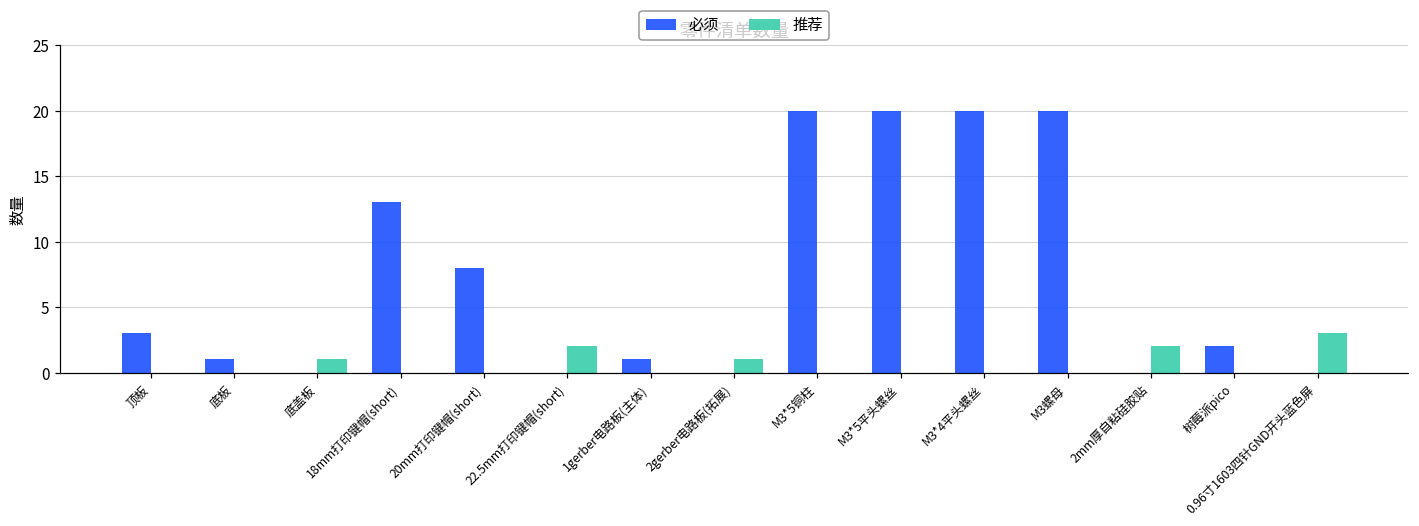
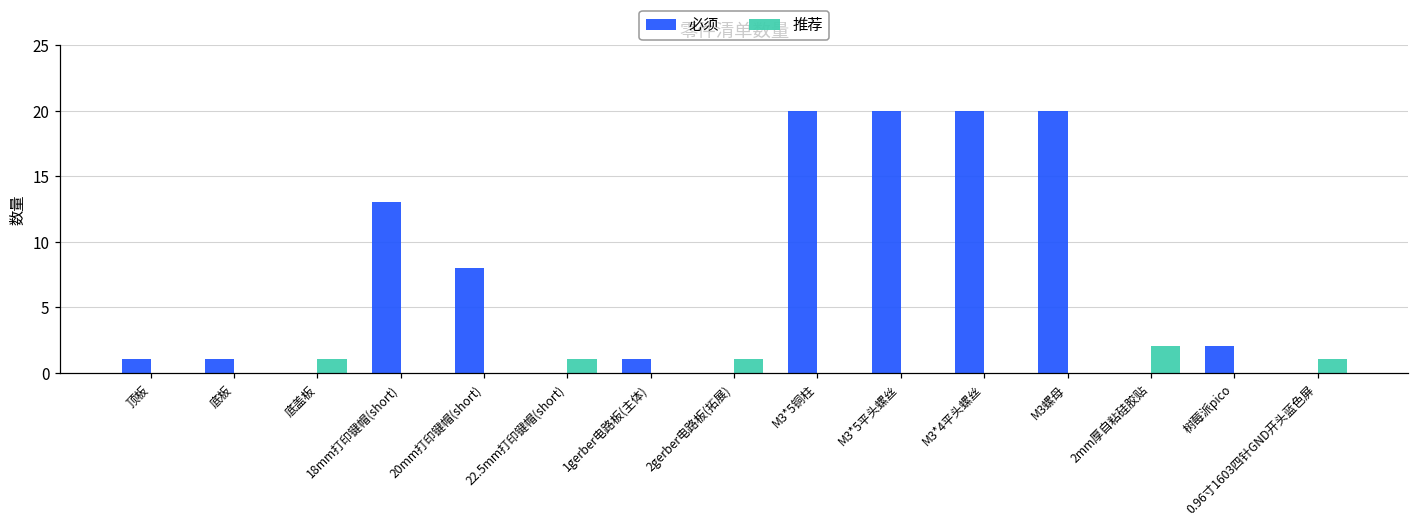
  {
    "必须": {
-     "顶板": 3,
+     "顶板": 1,
      "底板": 1,
      "底盖板": 0,
      "18mm打印键帽(short)": 13,
      "20mm打印键帽(short)": 8,
      "22.5mm打印键帽(short)": 0,
      "1gerber电路板(主体)": 1,
      "2gerber电路板(拓展)": 0,
      "M3*5铜柱": 20,
      "M3*5平头螺丝": 20,
      "M3*4平头螺丝": 20,
      "M3螺母": 20,
      "2mm厚自粘硅胶贴": 0,
      "树莓派pico": 2,
      "0.96寸1603四针GND开头蓝色屏": 0
    },
    "推荐": {
      "顶板": 0,
      "底板": 0,
      "底盖板": 1,
      "18mm打印键帽(short)": 0,
      "20mm打印键帽(short)": 0,
-     "22.5mm打印键帽(short)": 2,
+     "22.5mm打印键帽(short)": 1,
      "1gerber电路板(主体)": 0,
      "2gerber电路板(拓展)": 1,
      "M3*5铜柱": 0,
      "M3*5平头螺丝": 0,
      "M3*4平头螺丝": 0,
      "M3螺母": 0,
      "2mm厚自粘硅胶贴": 2,
      "树莓派pico": 0,
-     "0.96寸1603四针GND开头蓝色屏": 3
+     "0.96寸1603四针GND开头蓝色屏": 1
    }
  }
